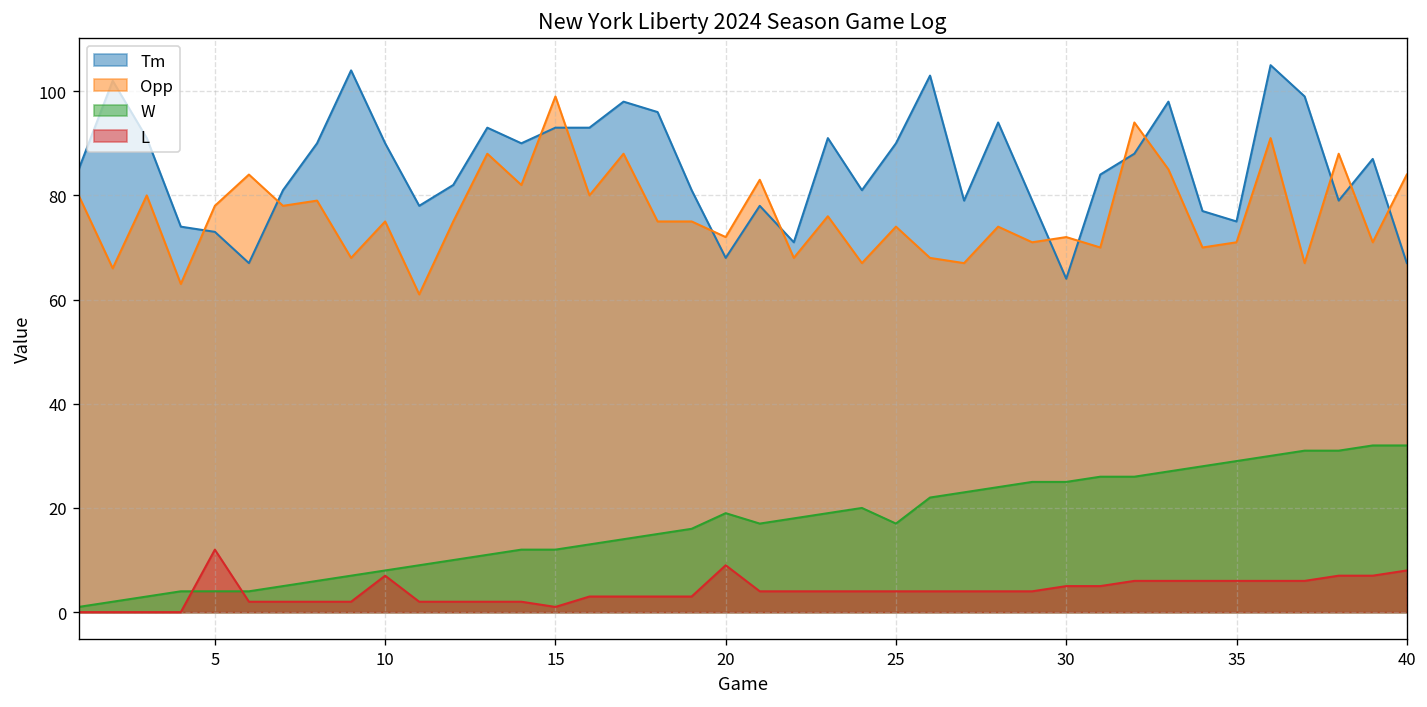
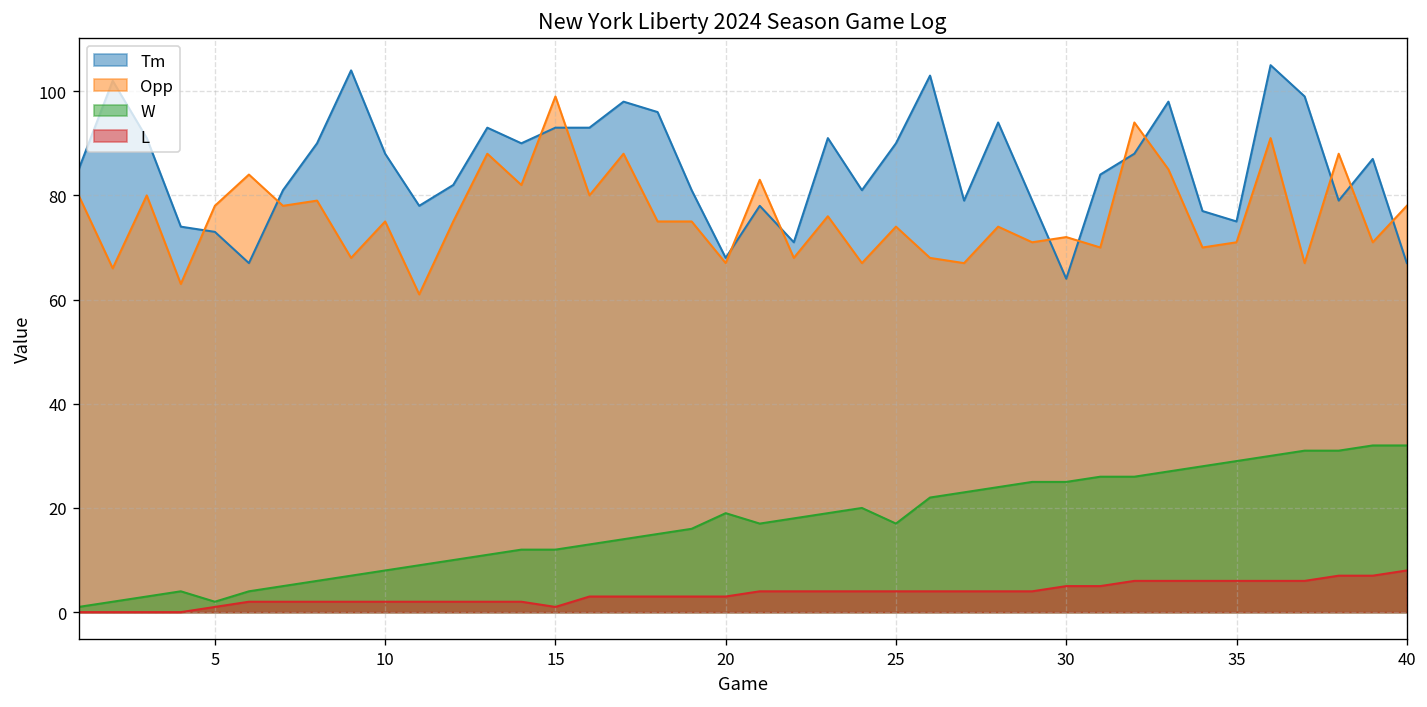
  {
    "Tm": {
      "5": 73,
-     "10": 90,
+     "10": 88,
      "15": 93,
      "20": 68,
      "25": 90,
      "30": 64,
      "35": 75,
      "40": 67
    },
    "Opp": {
      "5": 78,
      "10": 75,
      "15": 99,
-     "20": 72,
+     "20": 67,
      "25": 74,
      "30": 72,
      "35": 71,
-     "40": 84
+     "40": 78
    },
    "W": {
-     "5": 4,
+     "5": 2,
      "10": 8,
      "15": 12,
      "20": 19,
      "25": 17,
      "30": 25,
      "35": 29,
      "40": 32
    },
    "L": {
-     "5": 12,
-     "10": 7,
+     "5": 1,
+     "10": 2,
      "15": 1,
-     "20": 9,
+     "20": 3,
      "25": 4,
      "30": 5,
      "35": 6,
      "40": 8
    }
  }
